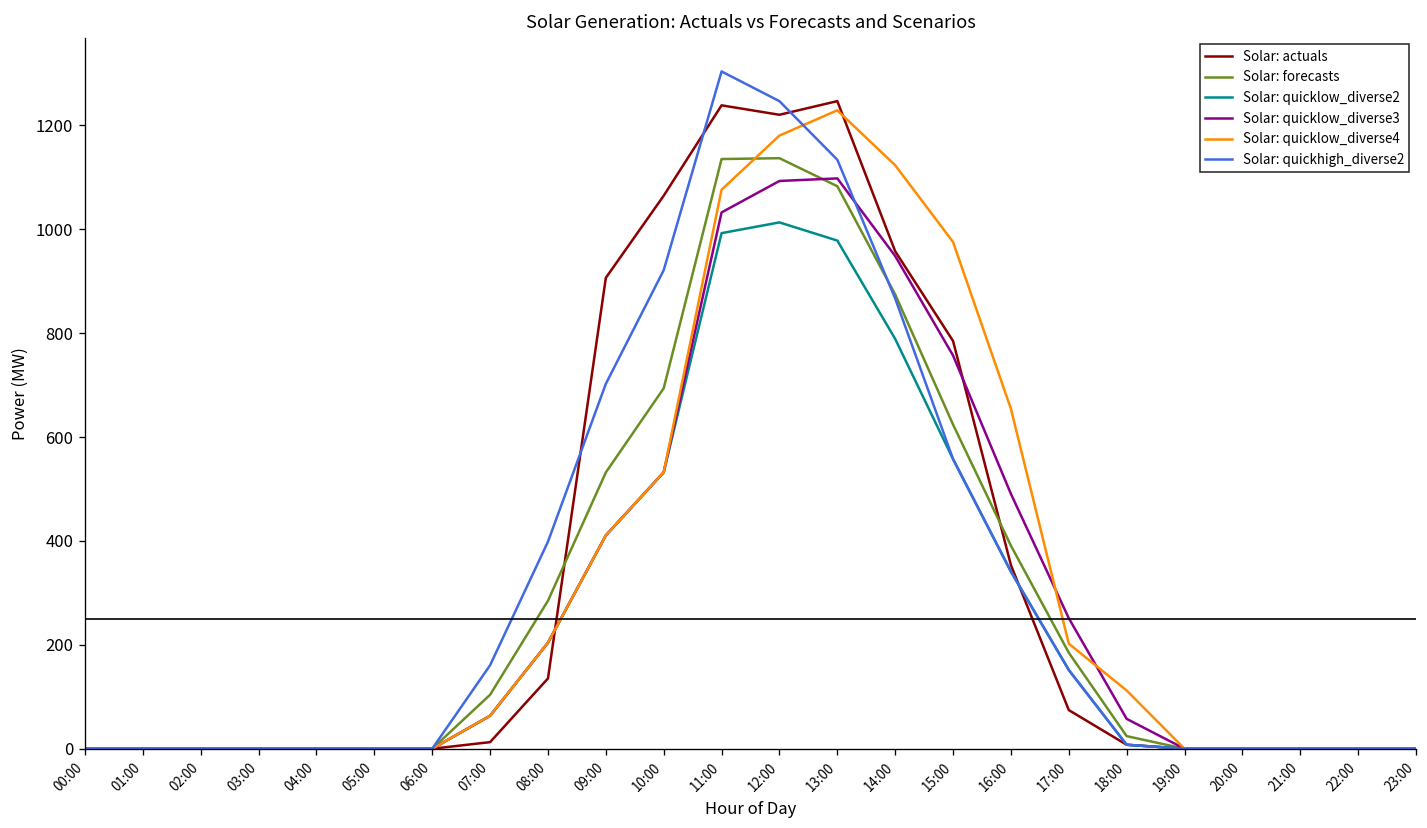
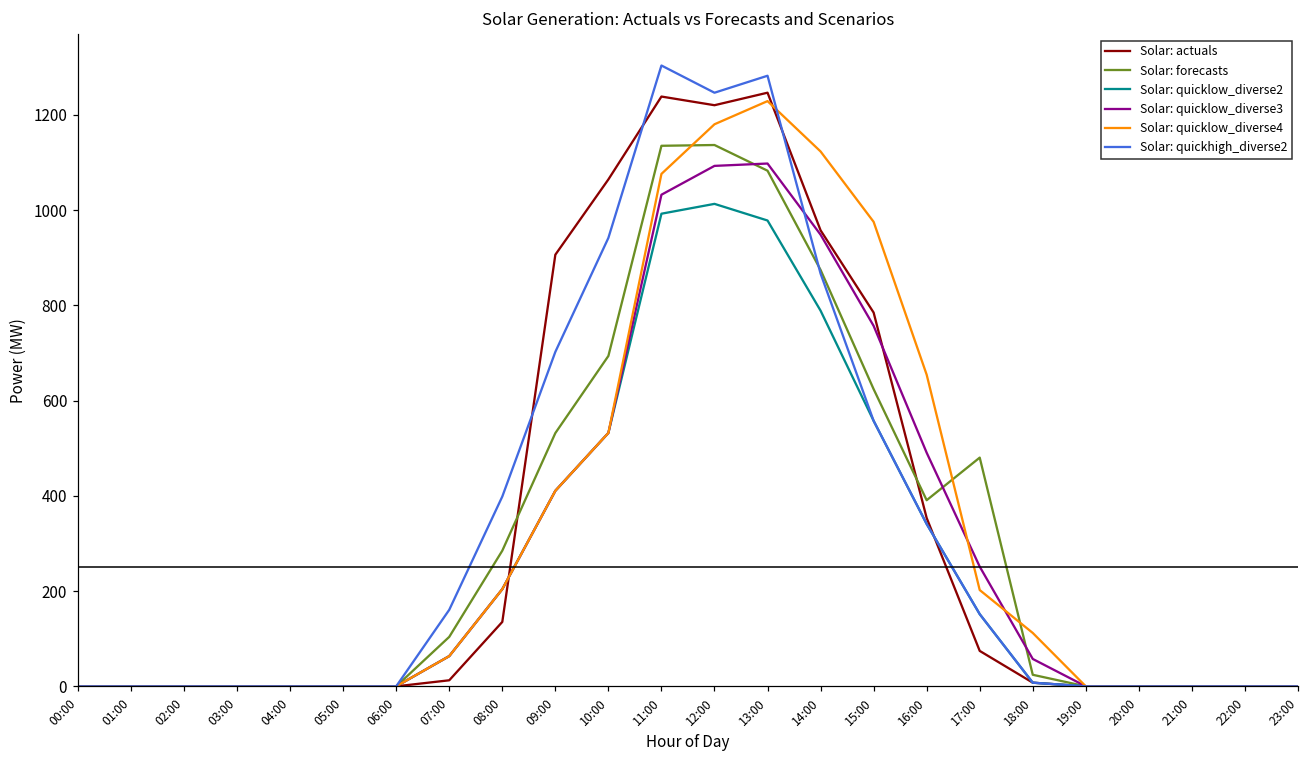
  {
    "Solar: actuals": {
      "07:00": 10,
      "08:00": 140,
      "09:00": 910,
      "10:00": 1060,
      "11:00": 1240,
      "12:00": 1220,
      "13:00": 1250,
      "14:00": 960,
      "15:00": 780,
      "16:00": 350,
      "17:00": 70
    },
    "Solar: forecasts": {
      "07:00": 100,
      "08:00": 280,
      "09:00": 530,
      "10:00": 690,
      "11:00": 1140,
      "12:00": 1140,
      "13:00": 1080,
      "14:00": 870,
      "15:00": 620,
      "16:00": 390,
-     "17:00": 180,
+     "17:00": 480,
      "18:00": 20
    },
    "Solar: quicklow_diverse2": {
      "11:00": 990,
      "12:00": 1010,
      "13:00": 980,
      "14:00": 790
    },
    "Solar: quicklow_diverse3": {
      "11:00": 1030,
      "12:00": 1090,
      "13:00": 1100,
      "14:00": 950,
      "15:00": 760,
      "16:00": 490,
      "17:00": 250,
      "18:00": 60
    },
    "Solar: quicklow_diverse4": {
      "11:00": 1080,
      "12:00": 1180,
      "13:00": 1230,
      "14:00": 1120,
      "15:00": 980,
      "16:00": 650,
      "17:00": 200,
      "18:00": 110
    },
    "Solar: quickhigh_diverse2": {
      "07:00": 160,
      "08:00": 400,
      "09:00": 700,
-     "10:00": 920,
+     "10:00": 940,
      "11:00": 1300,
      "12:00": 1250,
-     "13:00": 1130,
+     "13:00": 1280,
      "14:00": 870
    }
  }
